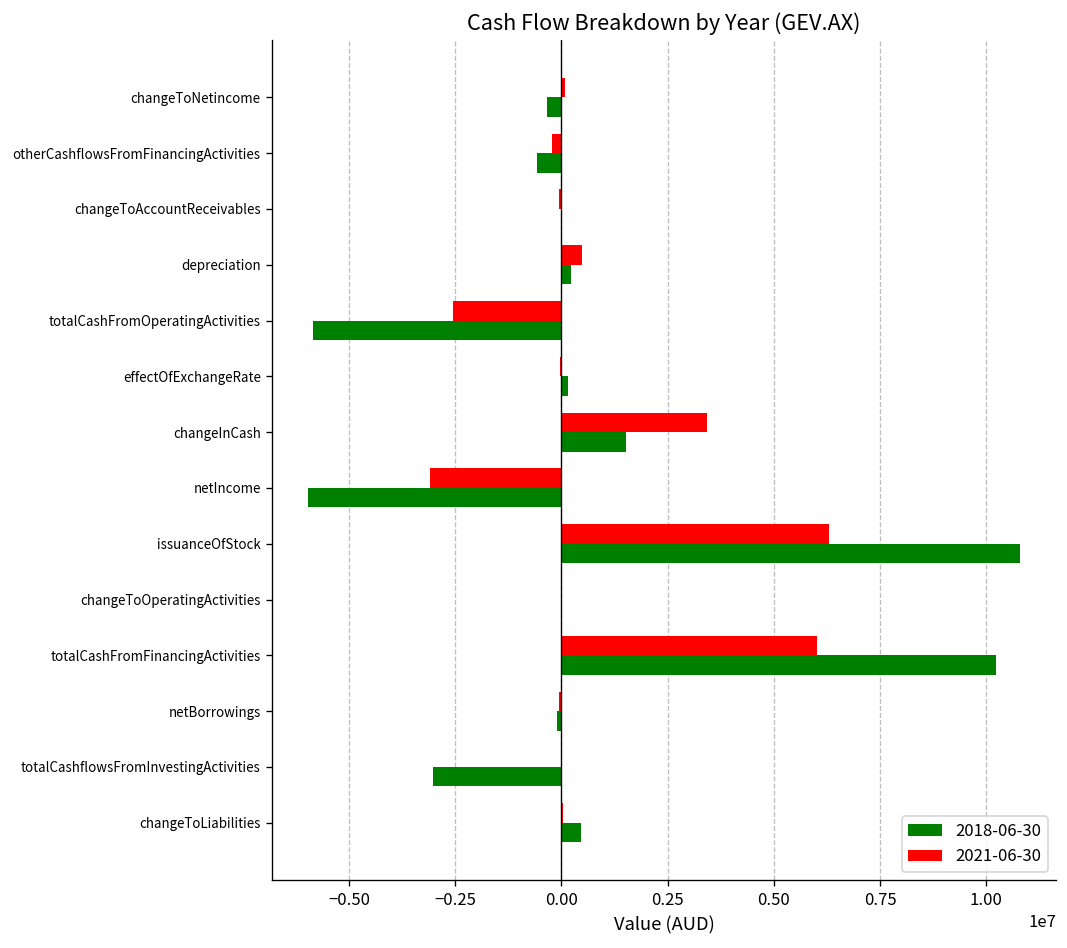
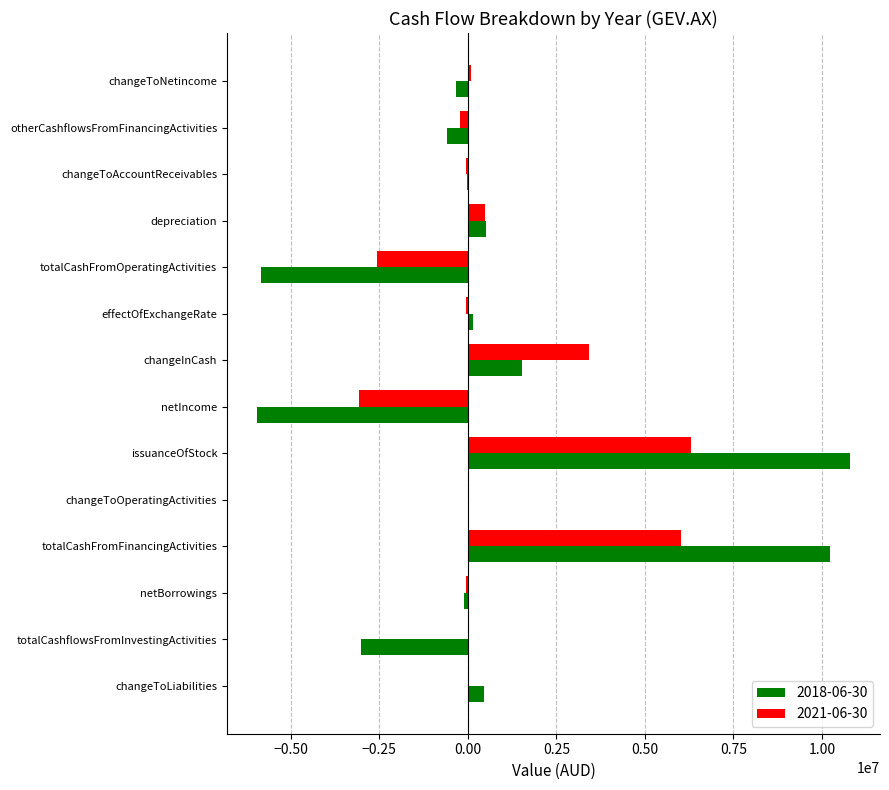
  {
    "2018-06-30": {
      "changeToNetincome": -300000,
      "otherCashflowsFromFinancingActivities": -600000,
-     "depreciation": 200000,
+     "depreciation": 500000,
      "totalCashFromOperatingActivities": -5800000,
      "effectOfExchangeRate": 200000,
      "changeInCash": 1500000,
      "netIncome": -6000000,
      "issuanceOfStock": 10800000,
      "totalCashFromFinancingActivities": 10200000,
      "netBorrowings": -100000,
      "totalCashflowsFromInvestingActivities": -3000000,
      "changeToLiabilities": 500000
    },
    "2021-06-30": {
      "changeToNetincome": 100000,
      "otherCashflowsFromFinancingActivities": -200000,
      "depreciation": 500000,
      "totalCashFromOperatingActivities": -2600000,
      "changeInCash": 3400000,
      "netIncome": -3100000,
      "issuanceOfStock": 6300000,
      "totalCashFromFinancingActivities": 6000000
    }
  }
